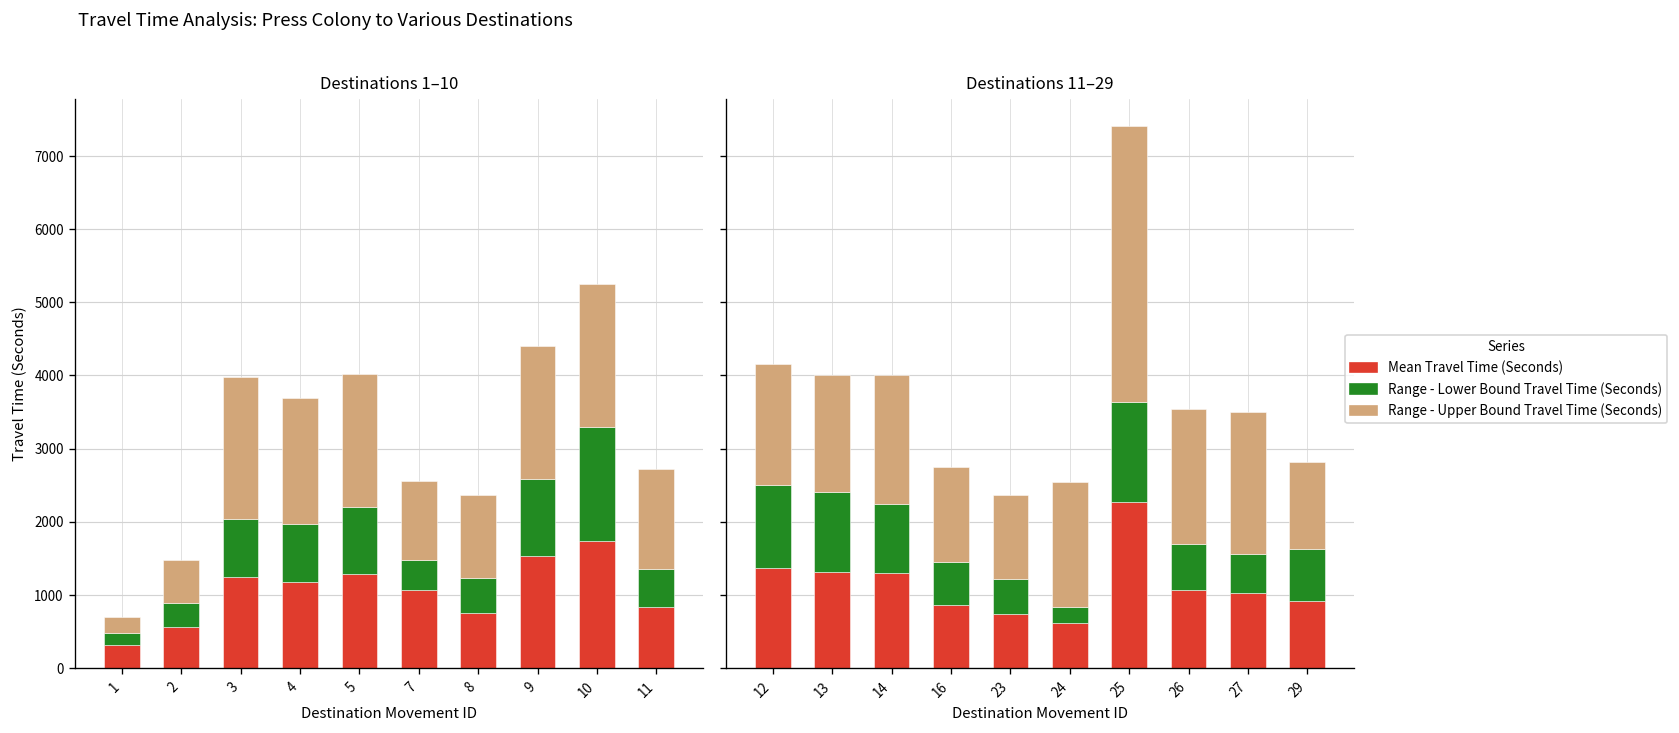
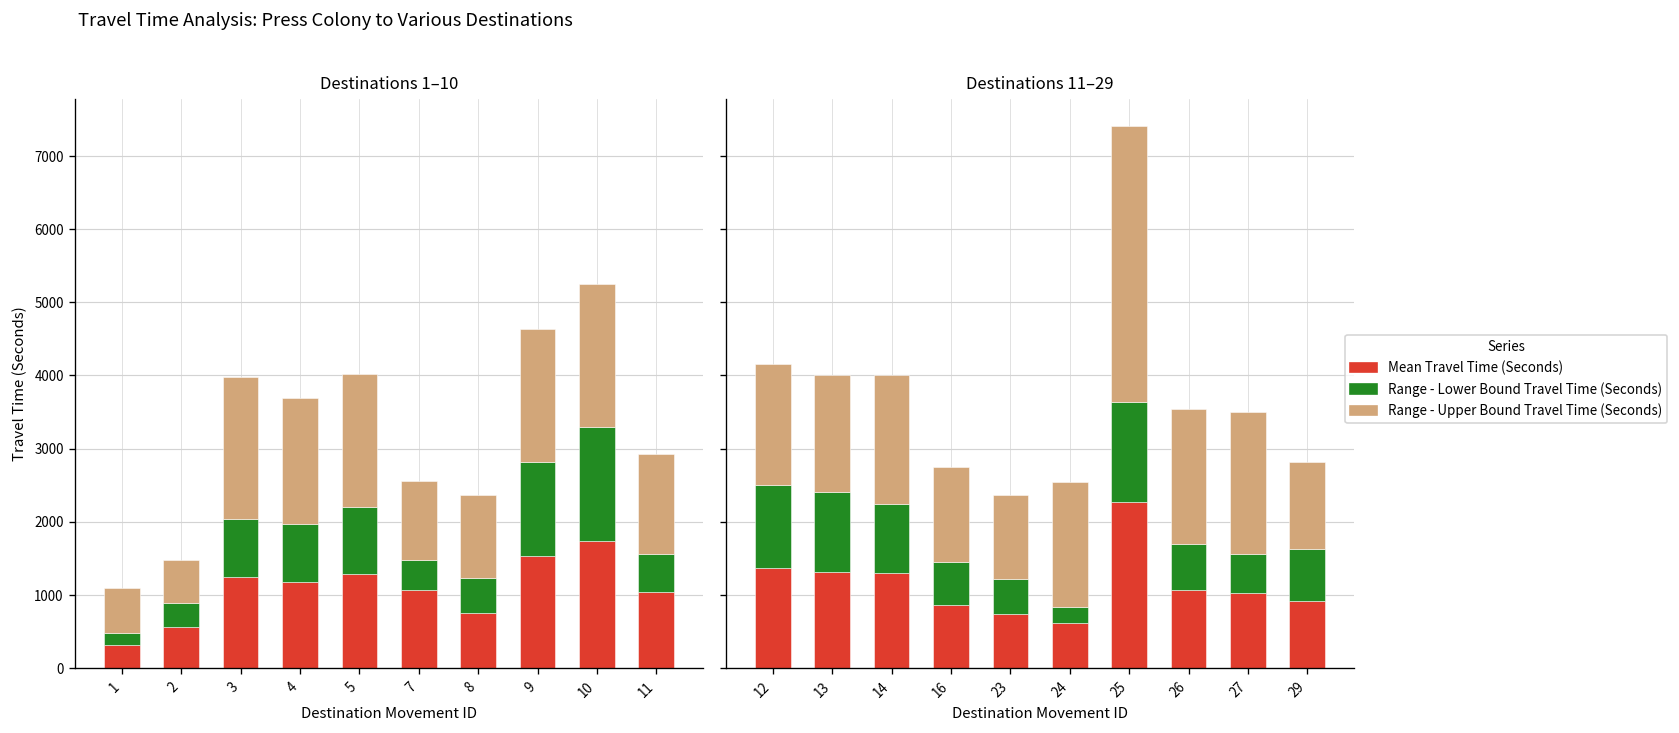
  {
    "Destinations 1–10": {
      "Mean Travel Time (Seconds)": {
        "1": 300,
        "2": 600,
        "3": 1200,
        "4": 1200,
        "5": 1300,
        "7": 1100,
        "8": 700,
        "9": 1500,
        "10": 1700,
-       "11": 800
+       "11": 1000
      },
      "Range - Lower Bound Travel Time (Seconds)": {
        "1": 200,
        "2": 300,
        "3": 800,
        "4": 800,
        "5": 900,
        "7": 400,
        "8": 500,
-       "9": 1000,
+       "9": 1300,
        "10": 1600,
        "11": 500
      },
      "Range - Upper Bound Travel Time (Seconds)": {
-       "1": 200,
+       "1": 600,
        "2": 600,
        "3": 1900,
        "4": 1700,
        "5": 1800,
        "7": 1100,
        "8": 1100,
        "9": 1800,
        "10": 2000,
        "11": 1400
      }
    }
  }
